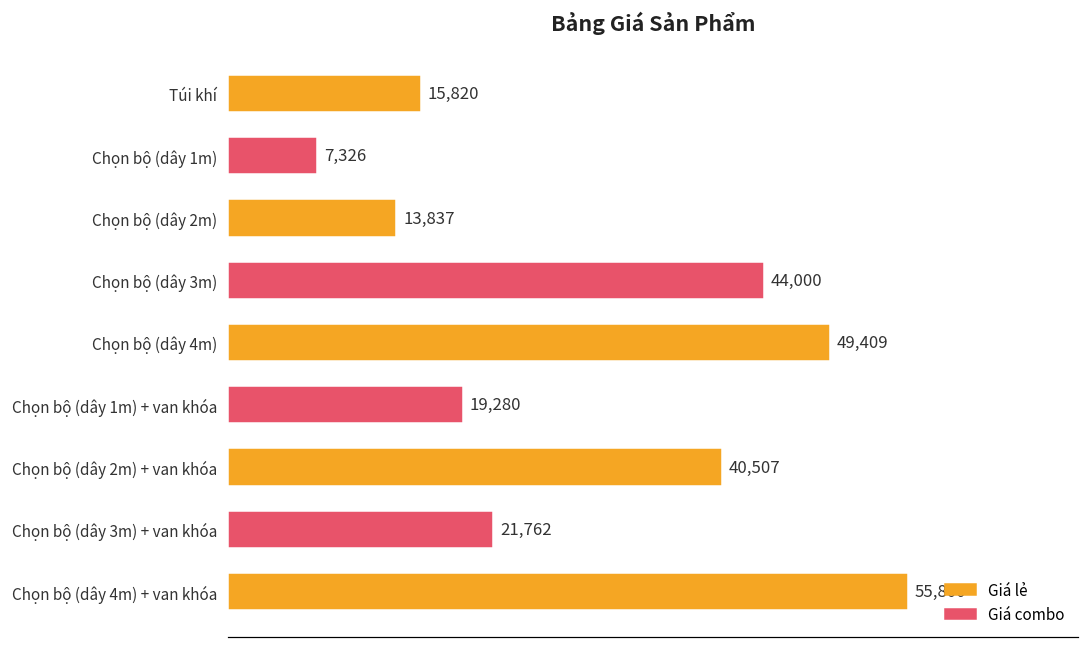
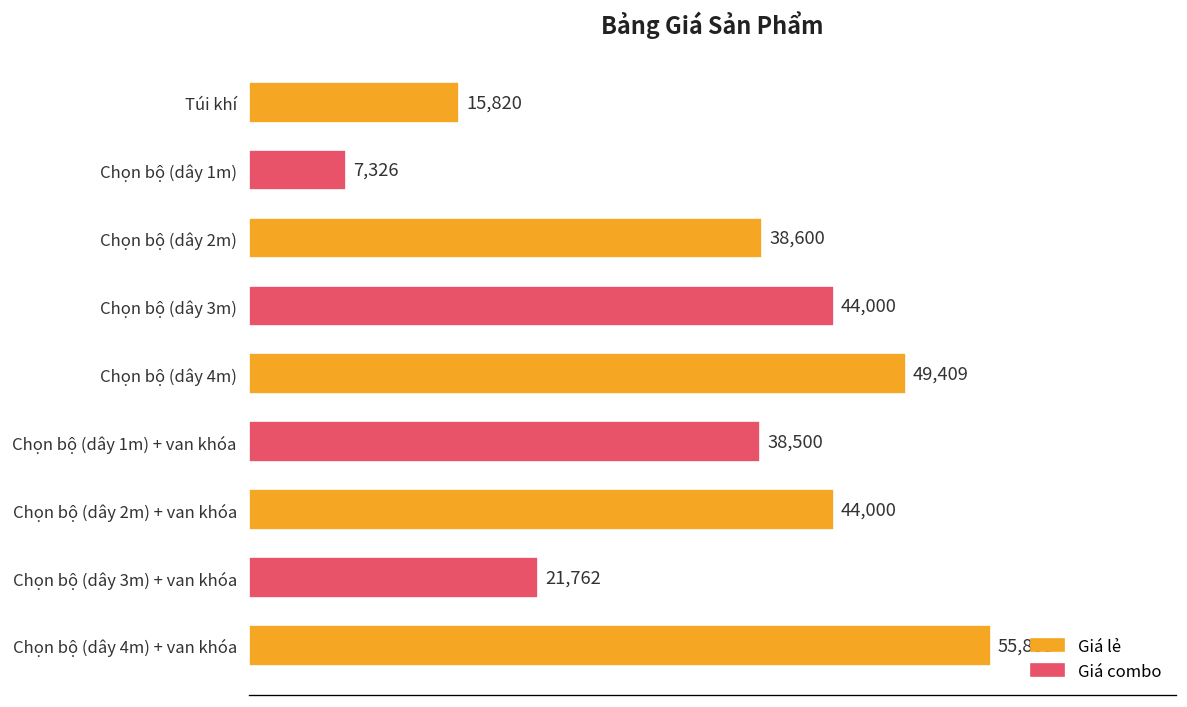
  {
    "Túi khí": "15,820",
    "Chọn bộ (dây 1m)": "7,326",
-   "Chọn bộ (dây 2m)": "13,837",
+   "Chọn bộ (dây 2m)": "38,600",
    "Chọn bộ (dây 3m)": "44,000",
    "Chọn bộ (dây 4m)": "49,409",
-   "Chọn bộ (dây 1m) + van khóa": "19,280",
-   "Chọn bộ (dây 2m) + van khóa": "40,507",
+   "Chọn bộ (dây 1m) + van khóa": "38,500",
+   "Chọn bộ (dây 2m) + van khóa": "44,000",
    "Chọn bộ (dây 3m) + van khóa": "21,762",
    "Chọn bộ (dây 4m) + van khóa": "55,800"
  }
